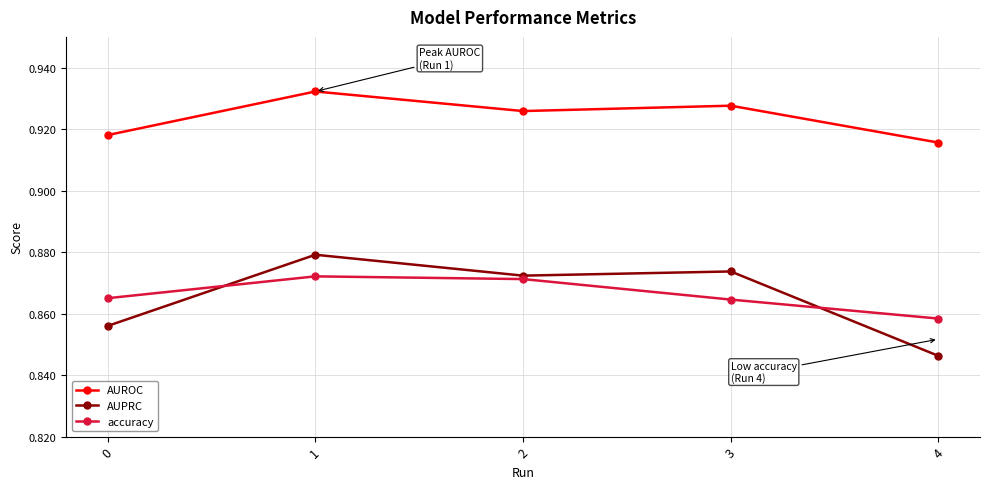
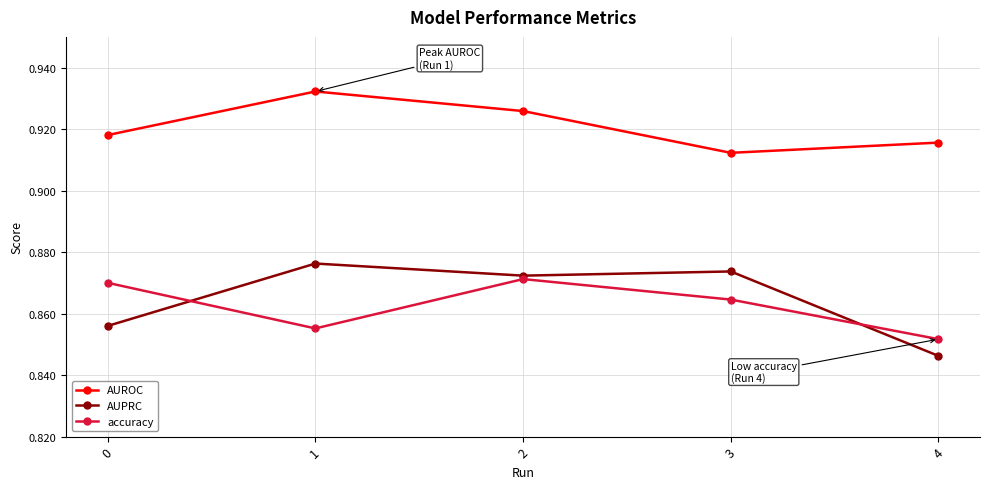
  {
    "AUROC": {
      "0": 0.918,
      "2": 0.926,
-     "3": 0.928,
+     "3": 0.912,
      "4": 0.916
    },
    "AUPRC": {
      "0": 0.856,
-     "1": 0.879,
+     "1": 0.876,
      "2": 0.872,
      "3": 0.874
    },
    "accuracy": {
-     "0": 0.865,
-     "1": 0.872,
+     "0": 0.870,
+     "1": 0.855,
      "2": 0.871,
      "3": 0.865,
-     "4": 0.858
+     "4": 0.852
    }
  }
